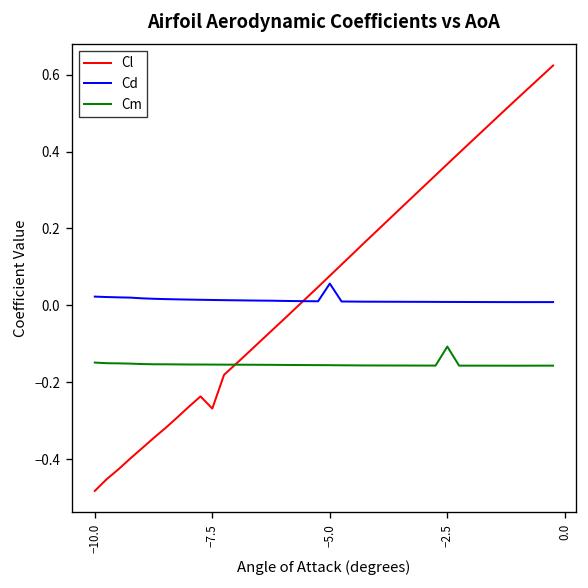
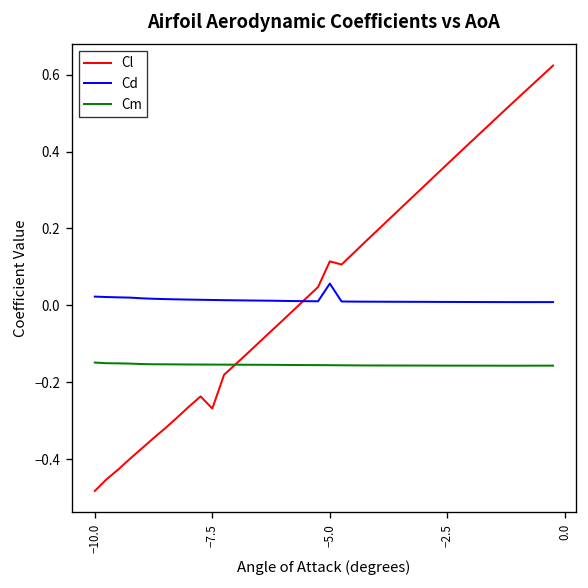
  {
    "Cl": {
      "−10.0": -0.48,
      "−7.5": -0.27,
-     "−5.0": 0.08,
+     "−5.0": 0.11,
      "−2.5": 0.37
    },
    "Cd": {
      "−10.0": 0.02,
      "−7.5": 0.01,
      "−5.0": 0.06,
      "−2.5": 0.01
    },
    "Cm": {
      "−10.0": -0.15,
      "−7.5": -0.15,
      "−5.0": -0.16,
-     "−2.5": -0.11
+     "−2.5": -0.16
    }
  }
